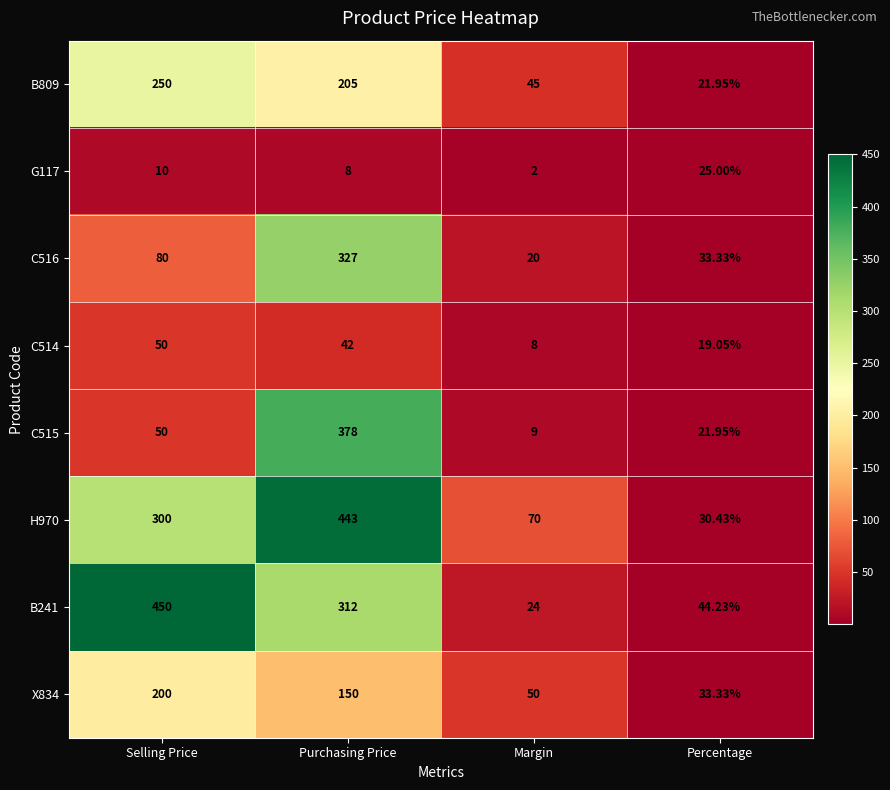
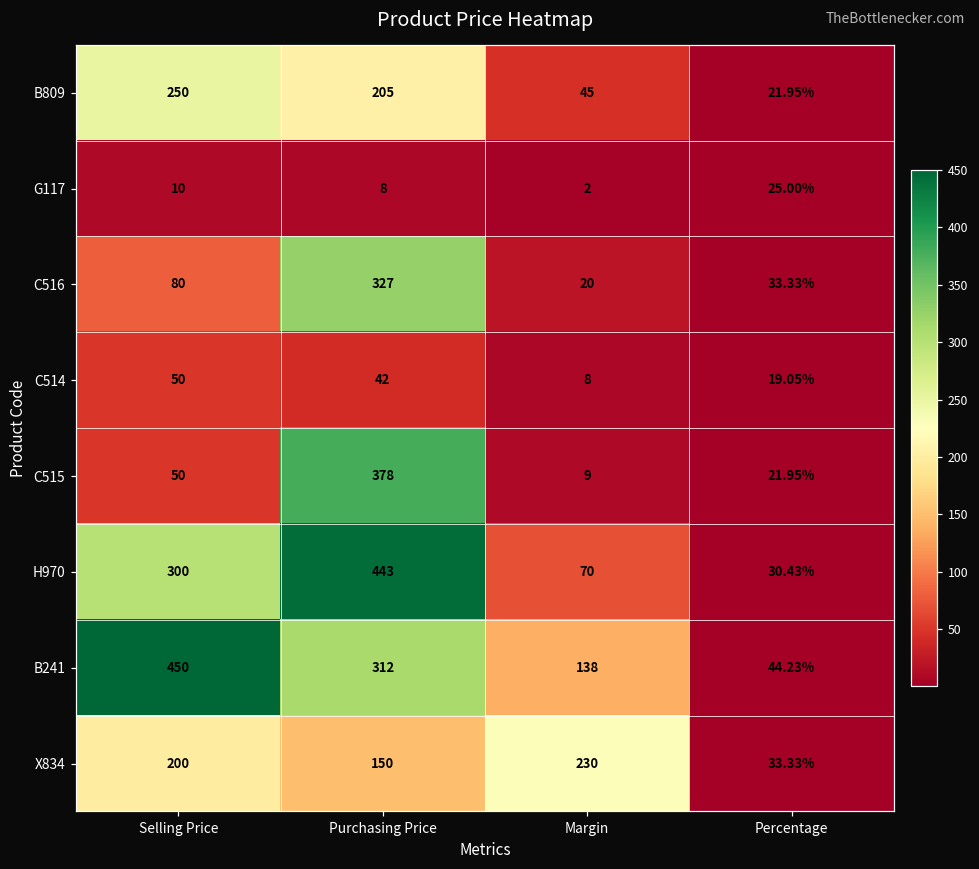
  {
    "B809": {
      "Selling Price": "250",
      "Purchasing Price": "205",
      "Margin": "45",
      "Percentage": "21.95%"
    },
    "G117": {
      "Selling Price": "10",
      "Purchasing Price": "8",
      "Margin": "2",
      "Percentage": "25.00%"
    },
    "C516": {
      "Selling Price": "80",
      "Purchasing Price": "327",
      "Margin": "20",
      "Percentage": "33.33%"
    },
    "C514": {
      "Selling Price": "50",
      "Purchasing Price": "42",
      "Margin": "8",
      "Percentage": "19.05%"
    },
    "C515": {
      "Selling Price": "50",
      "Purchasing Price": "378",
      "Margin": "9",
      "Percentage": "21.95%"
    },
    "H970": {
      "Selling Price": "300",
      "Purchasing Price": "443",
      "Margin": "70",
      "Percentage": "30.43%"
    },
    "B241": {
      "Selling Price": "450",
      "Purchasing Price": "312",
-     "Margin": "24",
+     "Margin": "138",
      "Percentage": "44.23%"
    },
    "X834": {
      "Selling Price": "200",
      "Purchasing Price": "150",
-     "Margin": "50",
+     "Margin": "230",
      "Percentage": "33.33%"
    }
  }
